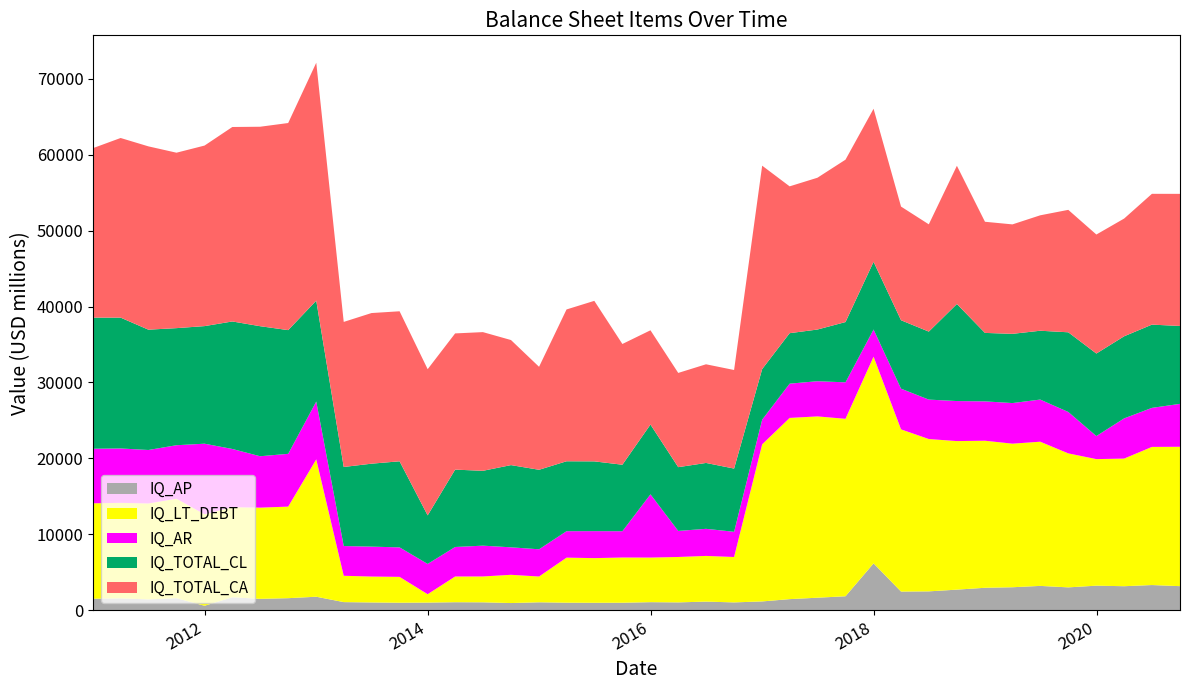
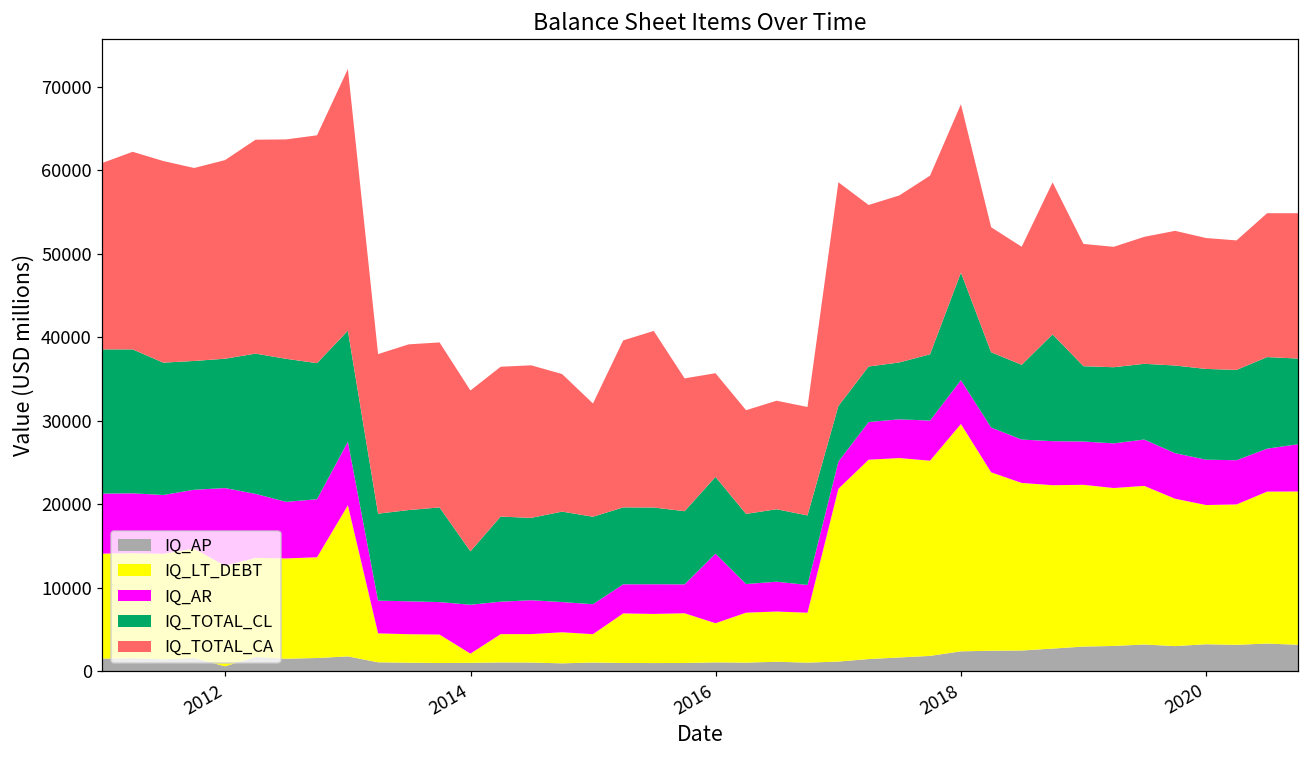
  {
    "IQ_AP": {
-     "2018": 6000
+     "2018": 2000
    },
    "IQ_LT_DEBT": {
-     "2016": 6000
+     "2016": 5000
    },
    "IQ_AR": {
-     "2014": 4000,
-     "2018": 4000,
-     "2020": 3000
+     "2014": 6000,
+     "2018": 5000,
+     "2020": 5000
    },
    "IQ_TOTAL_CL": {
-     "2018": 9000
+     "2018": 13000
    },
    "IQ_TOTAL_CA": {
      "2012": 24000,
      "2014": 19000,
      "2016": 12000,
      "2018": 20000,
      "2020": 16000
    }
  }
